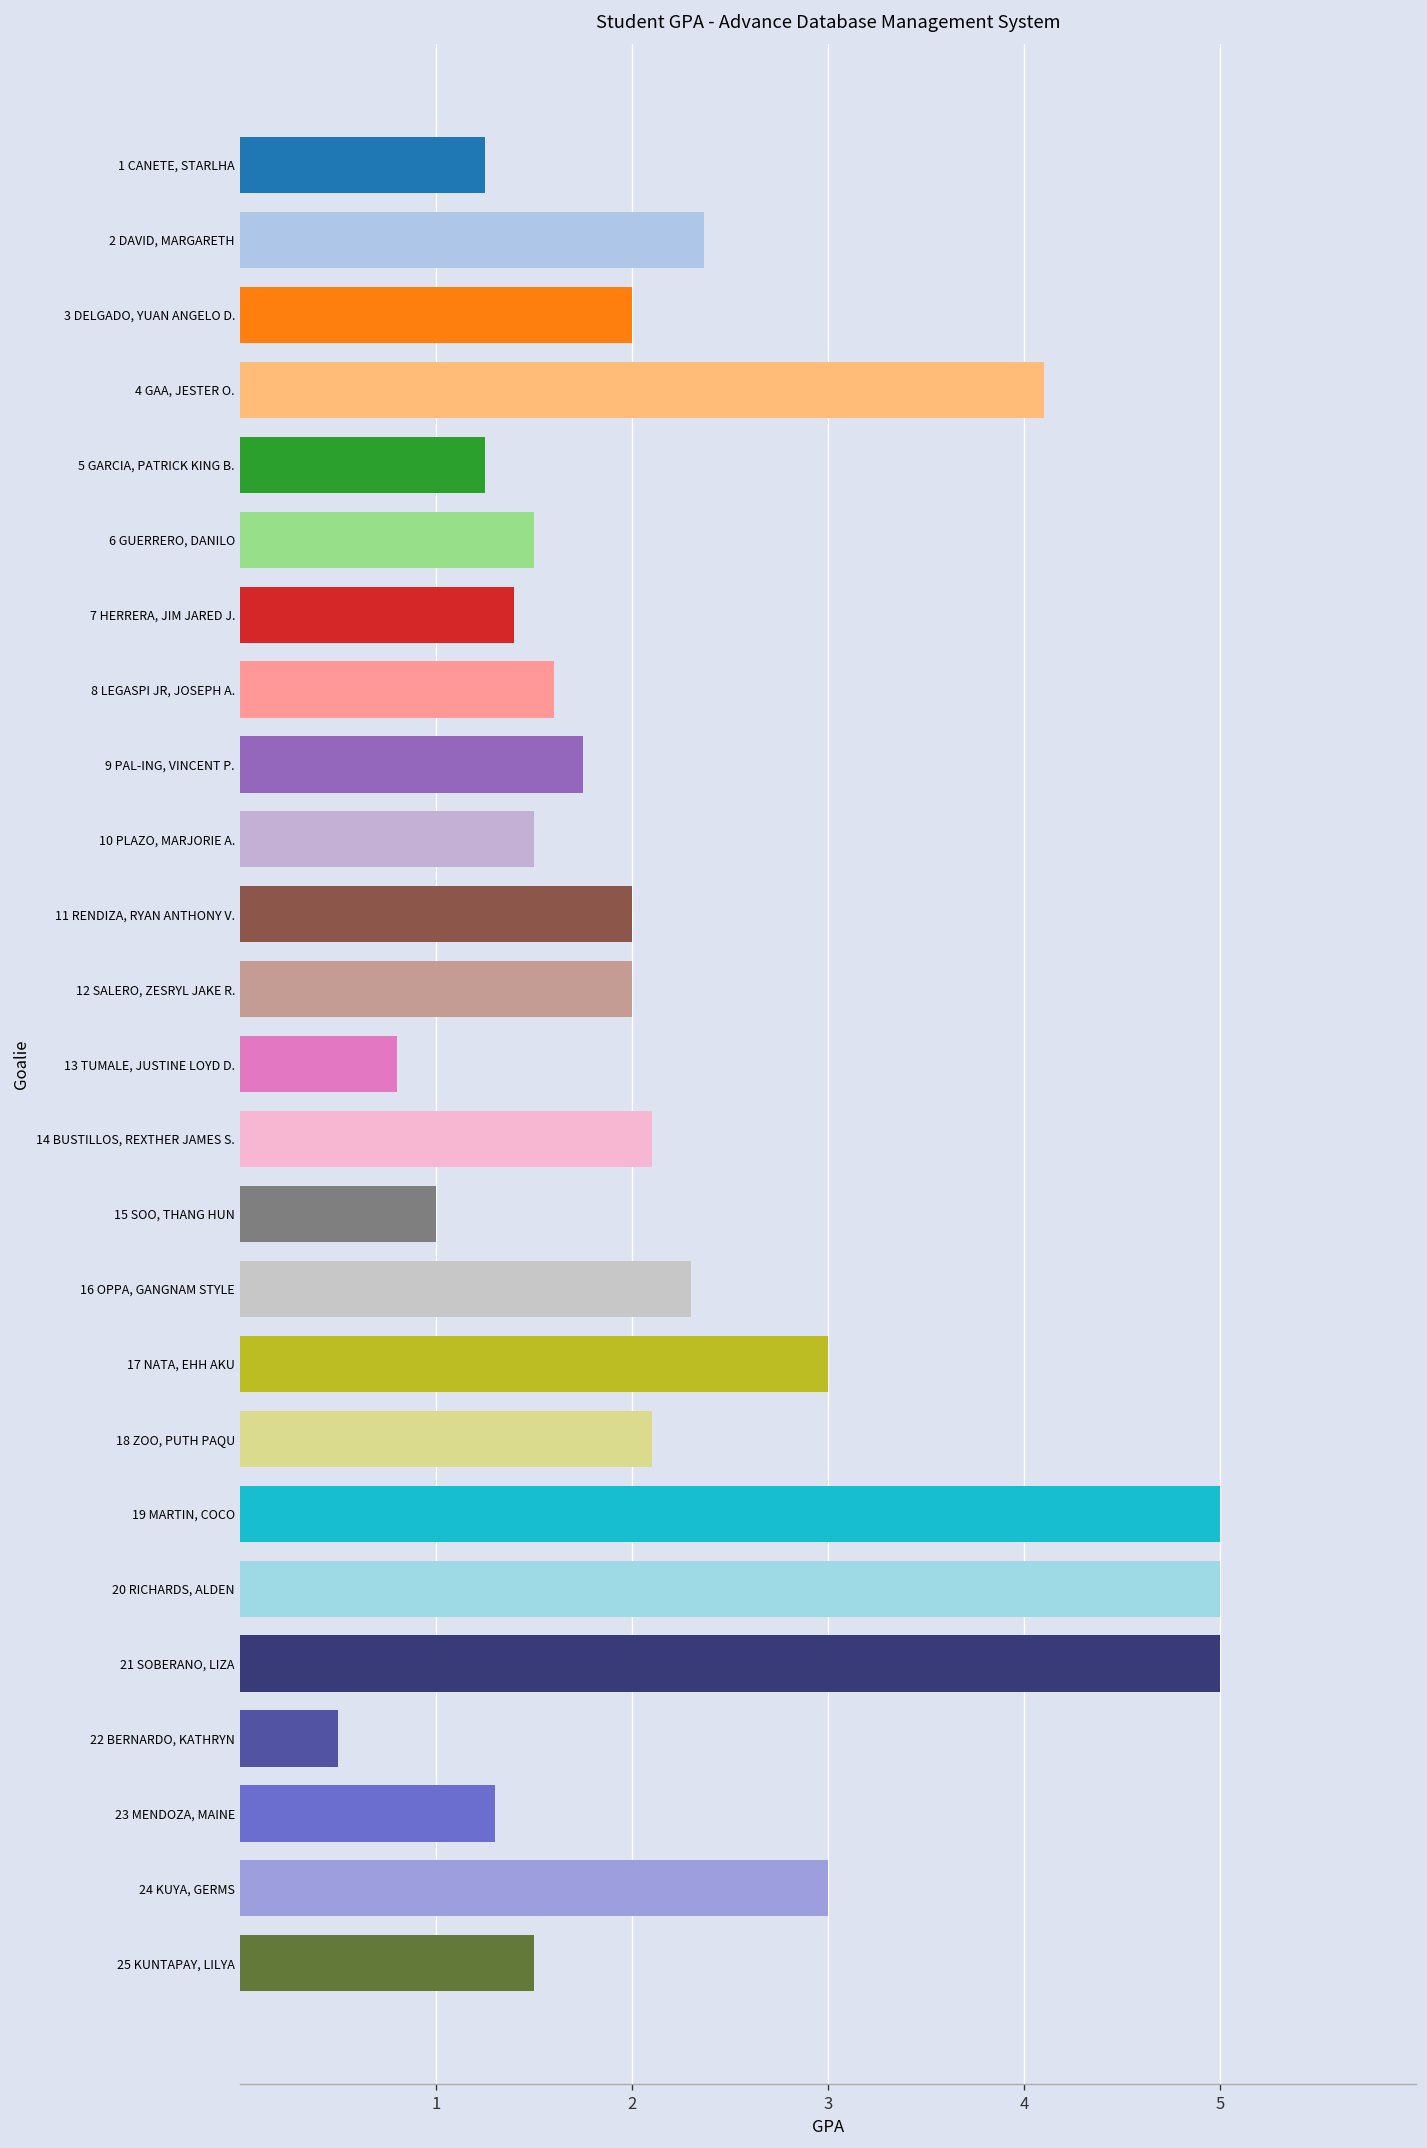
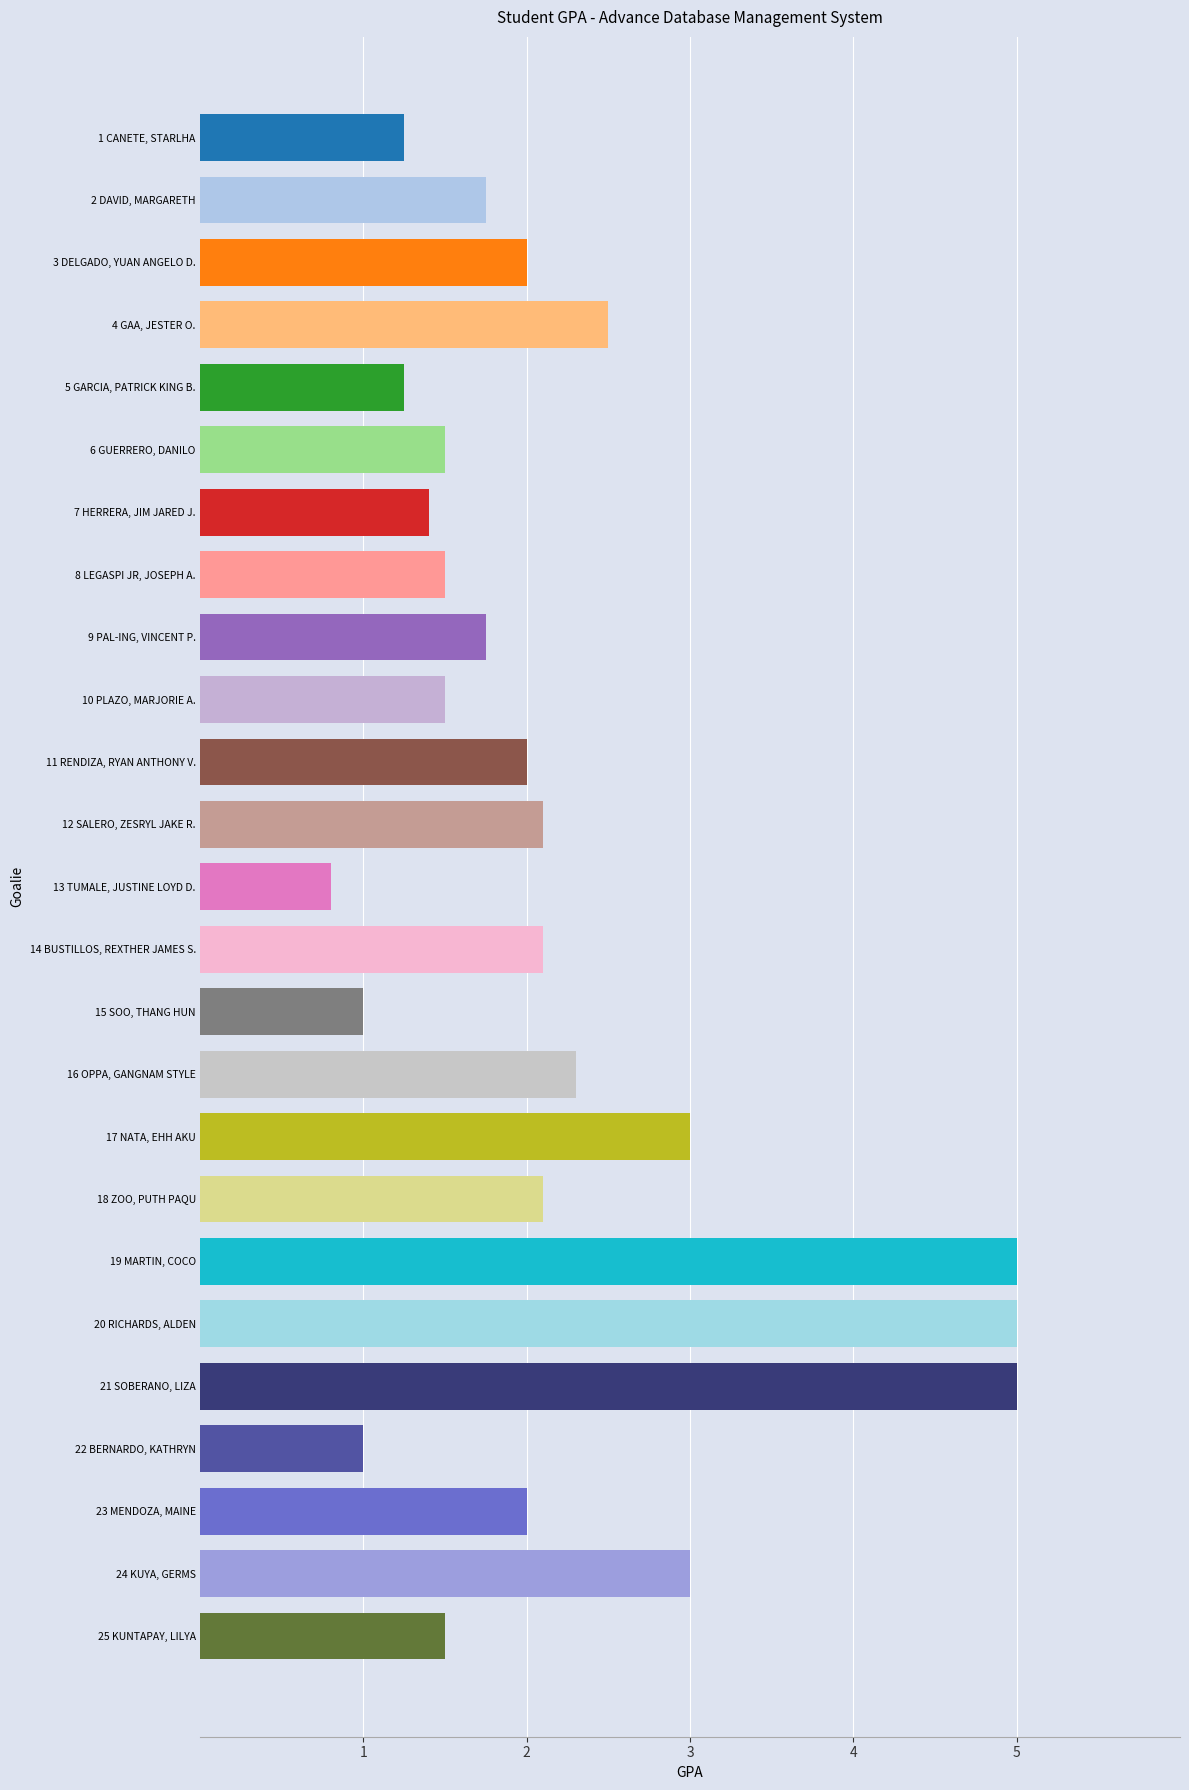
  {
    "1 CANETE, STARLHA": 1.25,
-   "2 DAVID, MARGARETH": 2.37,
+   "2 DAVID, MARGARETH": 1.75,
    "3 DELGADO, YUAN ANGELO D.": 2.00,
-   "4 GAA, JESTER O.": 4.1,
+   "4 GAA, JESTER O.": 2.5,
    "5 GARCIA, PATRICK KING B.": 1.25,
    "6 GUERRERO, DANILO": 1.50,
    "7 HERRERA, JIM JARED J.": 1.40,
-   "8 LEGASPI JR, JOSEPH A.": 1.6,
+   "8 LEGASPI JR, JOSEPH A.": 1.5,
    "9 PAL-ING, VINCENT P.": 1.75,
    "10 PLAZO, MARJORIE A.": 1.50,
    "11 RENDIZA, RYAN ANTHONY V.": 2.00,
-   "12 SALERO, ZESRYL JAKE R.": 2.0,
+   "12 SALERO, ZESRYL JAKE R.": 2.1,
    "13 TUMALE, JUSTINE LOYD D.": 0.80,
    "14 BUSTILLOS, REXTHER JAMES S.": 2.10,
    "15 SOO, THANG HUN": 1.00,
    "16 OPPA, GANGNAM STYLE": 2.30,
    "17 NATA, EHH AKU": 3.00,
    "18 ZOO, PUTH PAQU": 2.10,
    "19 MARTIN, COCO": 5.00,
    "20 RICHARDS, ALDEN": 5.00,
    "21 SOBERANO, LIZA": 5.00,
-   "22 BERNARDO, KATHRYN": 0.5,
-   "23 MENDOZA, MAINE": 1.3,
+   "22 BERNARDO, KATHRYN": 1.0,
+   "23 MENDOZA, MAINE": 2.0,
    "24 KUYA, GERMS": 3.00,
    "25 KUNTAPAY, LILYA": 1.50
  }
